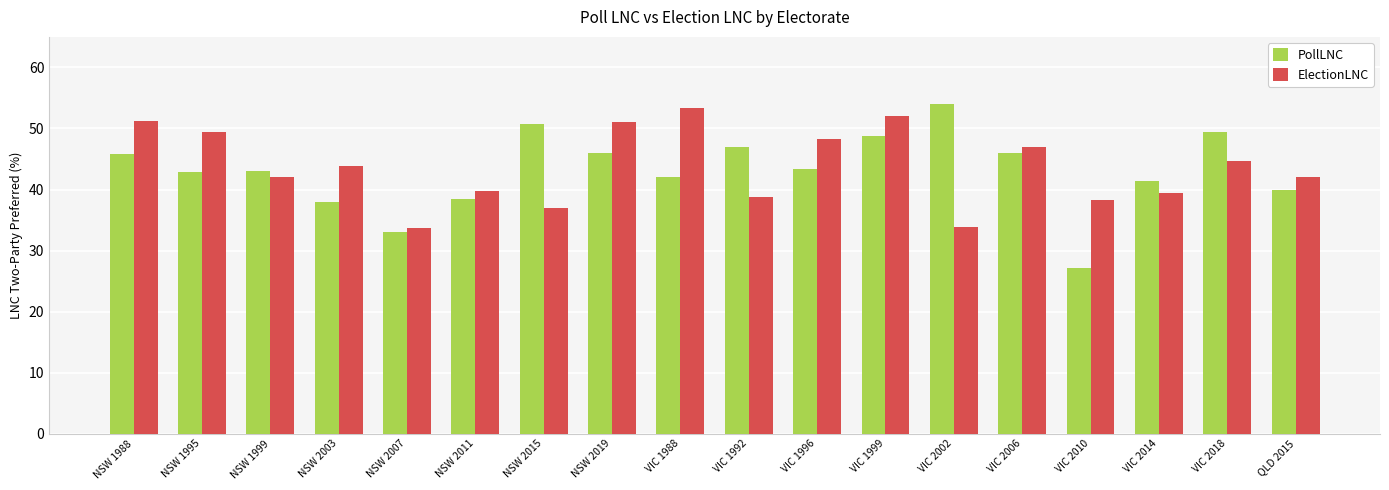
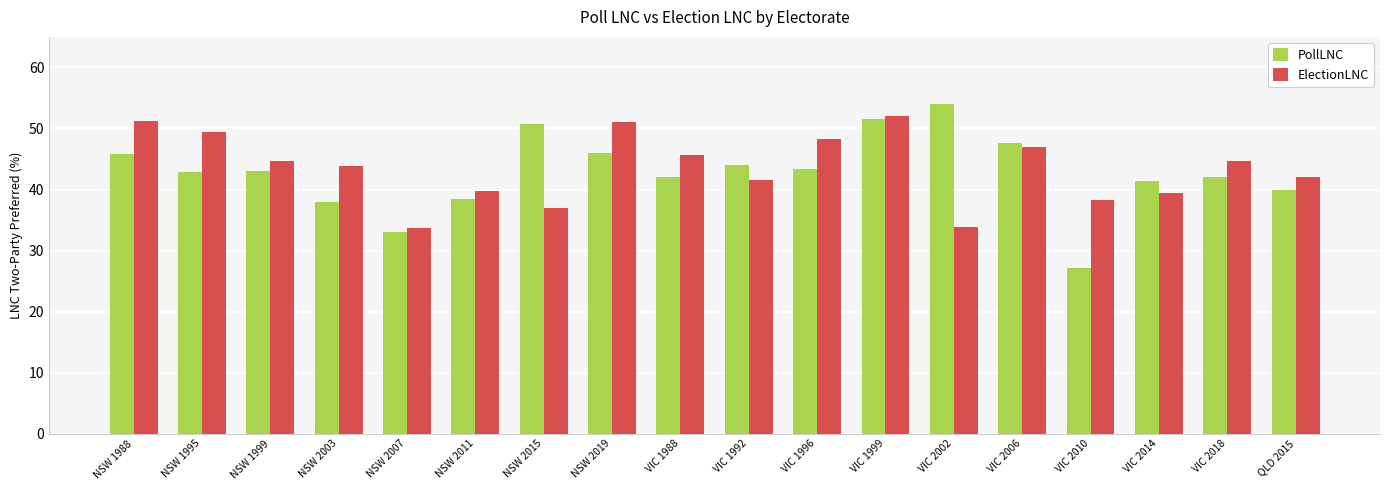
  {
    "PollLNC": {
      "NSW 1988": 46,
      "NSW 1995": 43,
      "NSW 1999": 43,
      "NSW 2003": 38,
      "NSW 2007": 33,
      "NSW 2011": 38,
      "NSW 2015": 51,
      "NSW 2019": 46,
      "VIC 1988": 42,
-     "VIC 1992": 47,
+     "VIC 1992": 44,
      "VIC 1996": 43,
-     "VIC 1999": 49,
+     "VIC 1999": 52,
      "VIC 2002": 54,
-     "VIC 2006": 46,
+     "VIC 2006": 48,
      "VIC 2010": 27,
      "VIC 2014": 41,
-     "VIC 2018": 49,
+     "VIC 2018": 42,
      "QLD 2015": 40
    },
    "ElectionLNC": {
      "NSW 1988": 51,
      "NSW 1995": 50,
-     "NSW 1999": 42,
+     "NSW 1999": 45,
      "NSW 2003": 44,
      "NSW 2007": 34,
      "NSW 2011": 40,
      "NSW 2015": 37,
      "NSW 2019": 51,
-     "VIC 1988": 53,
-     "VIC 1992": 39,
+     "VIC 1988": 46,
+     "VIC 1992": 42,
      "VIC 1996": 48,
      "VIC 1999": 52,
      "VIC 2002": 34,
      "VIC 2006": 47,
      "VIC 2010": 38,
      "VIC 2014": 40,
      "VIC 2018": 45,
      "QLD 2015": 42
    }
  }
